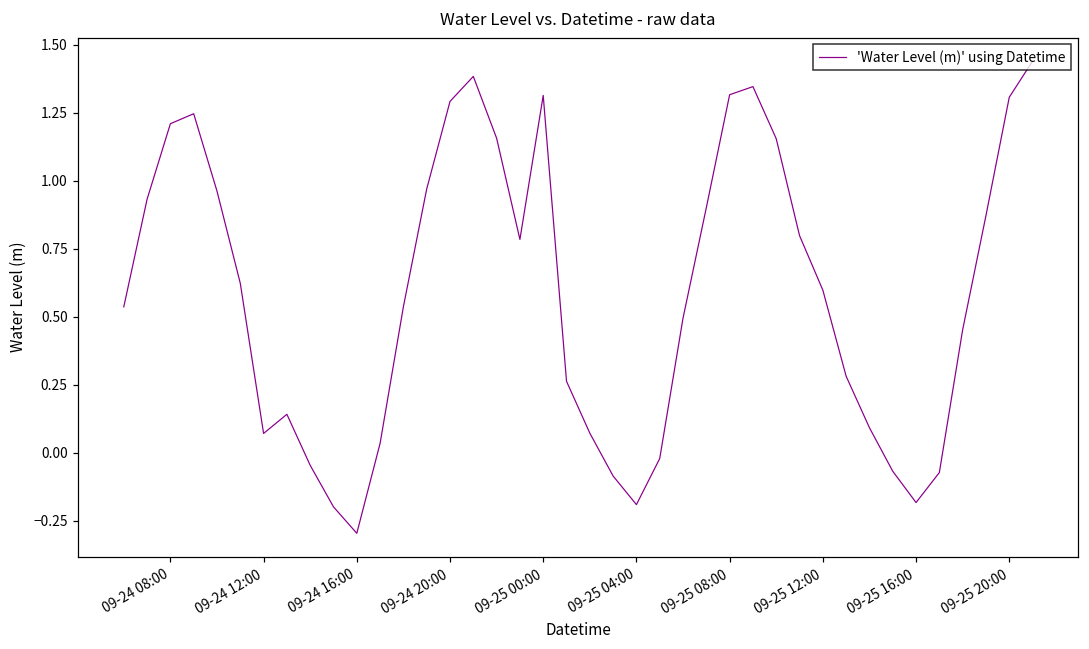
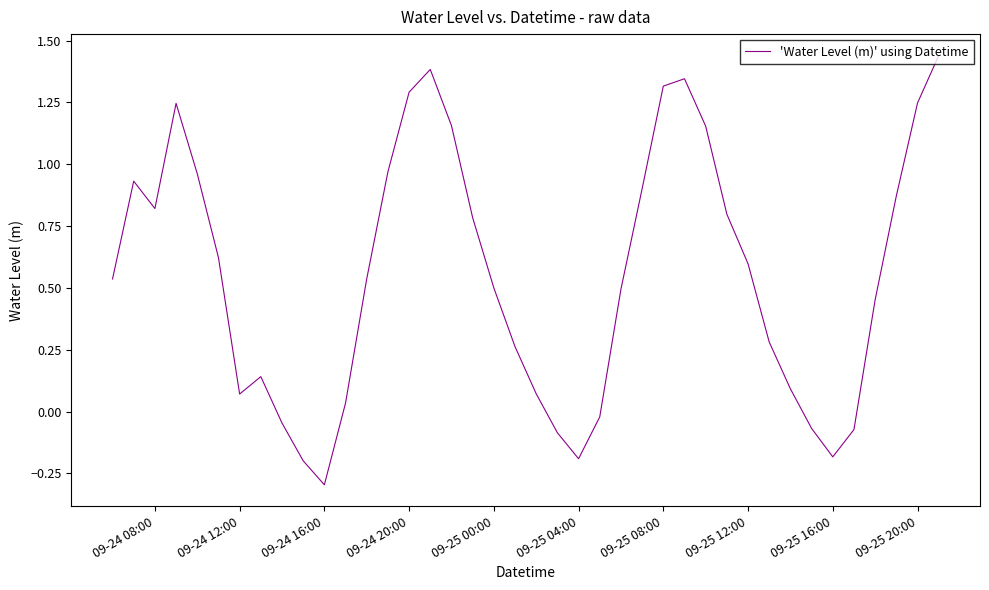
  {
-   "09-24 08:00": 1.21,
+   "09-24 08:00": 0.82,
    "09-24 12:00": 0.07,
    "09-24 16:00": -0.30,
    "09-24 20:00": 1.29,
-   "09-25 00:00": 1.31,
+   "09-25 00:00": 0.50,
    "09-25 04:00": -0.19,
    "09-25 08:00": 1.32,
    "09-25 12:00": 0.60,
    "09-25 16:00": -0.18,
-   "09-25 20:00": 1.31
+   "09-25 20:00": 1.25
  }
